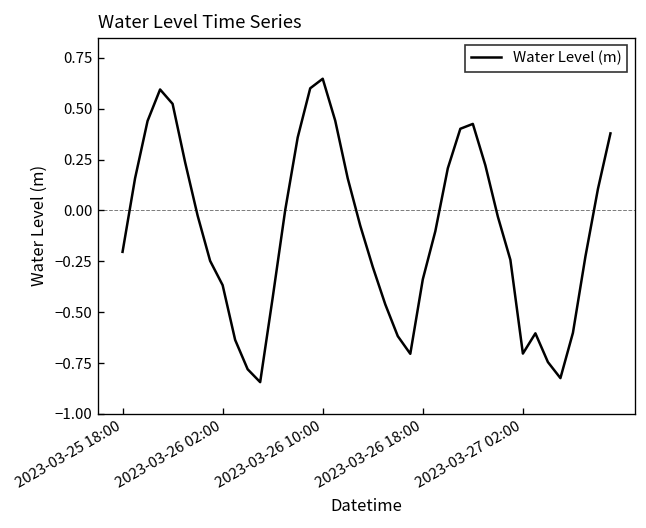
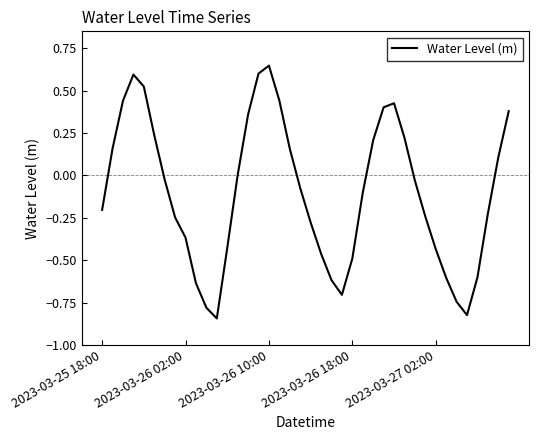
  {
    "2023-03-25 18:00": -0.20,
    "2023-03-26 02:00": -0.37,
    "2023-03-26 10:00": 0.65,
-   "2023-03-26 18:00": -0.34,
-   "2023-03-27 02:00": -0.70
+   "2023-03-26 18:00": -0.49,
+   "2023-03-27 02:00": -0.43
  }
